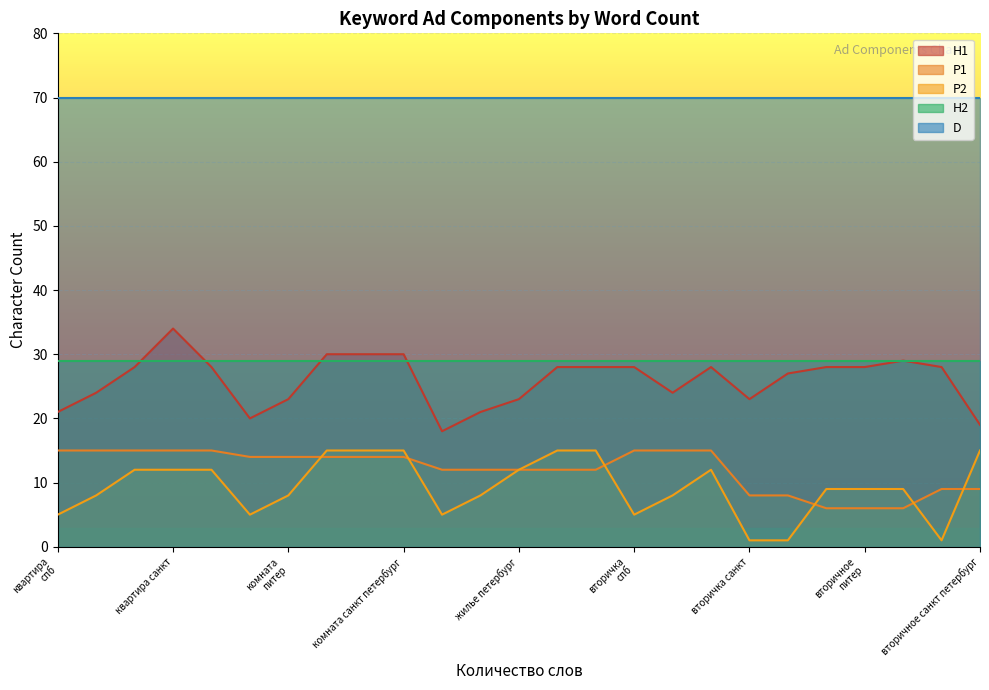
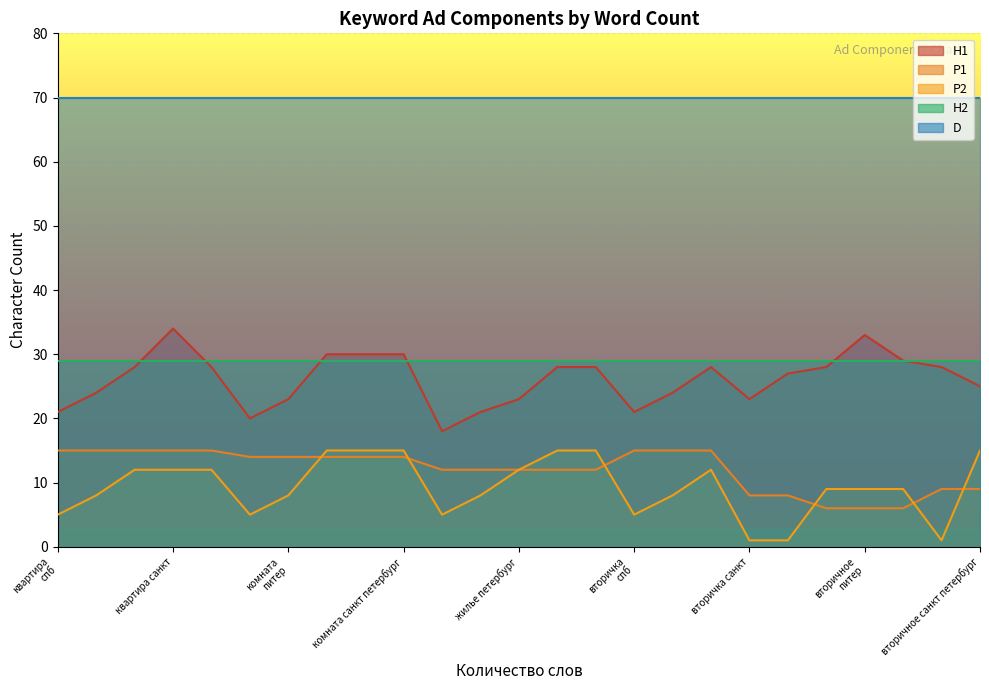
  {
    "H1": {
      "квартира спб": 21,
      "квартира санкт": 34,
      "комната питер": 23,
      "комната санкт петербург": 30,
      "жилье петербург": 23,
-     "вторичка спб": 28,
+     "вторичка спб": 21,
      "вторичка санкт": 23,
-     "вторичное питер": 28,
-     "вторичное санкт петербург": 19
+     "вторичное питер": 33,
+     "вторичное санкт петербург": 25
    },
    "H2": {
      "квартира спб": 29,
      "квартира санкт": 29,
      "комната питер": 29,
      "комната санкт петербург": 29,
      "жилье петербург": 29,
      "вторичка спб": 29,
      "вторичка санкт": 29,
      "вторичное питер": 29,
      "вторичное санкт петербург": 29
    },
    "D": {
      "квартира спб": 70,
      "квартира санкт": 70,
      "комната питер": 70,
      "комната санкт петербург": 70,
      "жилье петербург": 70,
      "вторичка спб": 70,
      "вторичка санкт": 70,
      "вторичное питер": 70,
      "вторичное санкт петербург": 70
    }
  }
